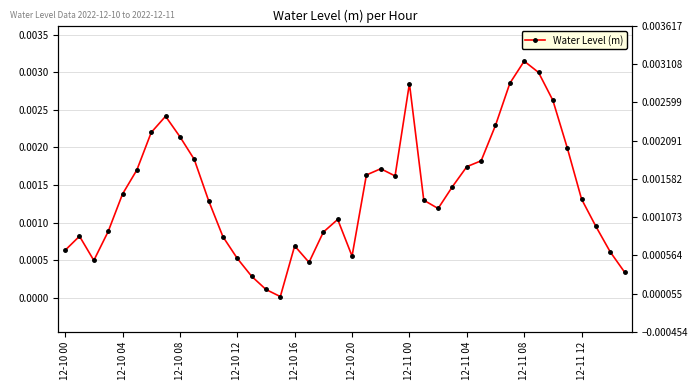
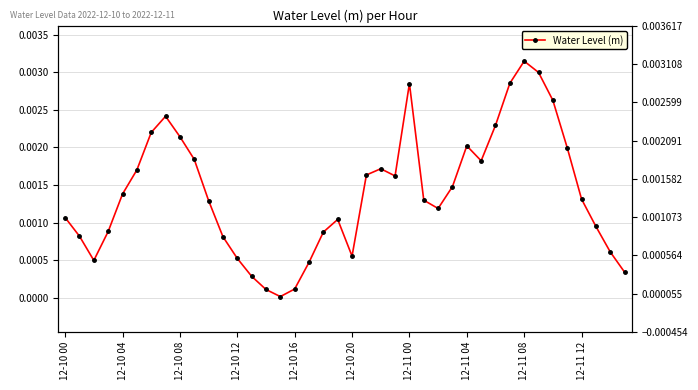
  {
-   "12-10 00": 0.0006,
+   "12-10 00": 0.0011,
    "12-10 04": 0.0014,
    "12-10 08": 0.0021,
    "12-10 12": 0.0005,
-   "12-10 16": 0.0007,
+   "12-10 16": 0.0001,
    "12-10 20": 0.0006,
    "12-11 00": 0.0028,
-   "12-11 04": 0.0017,
+   "12-11 04": 0.0020,
    "12-11 08": 0.0031,
    "12-11 12": 0.0013
  }
